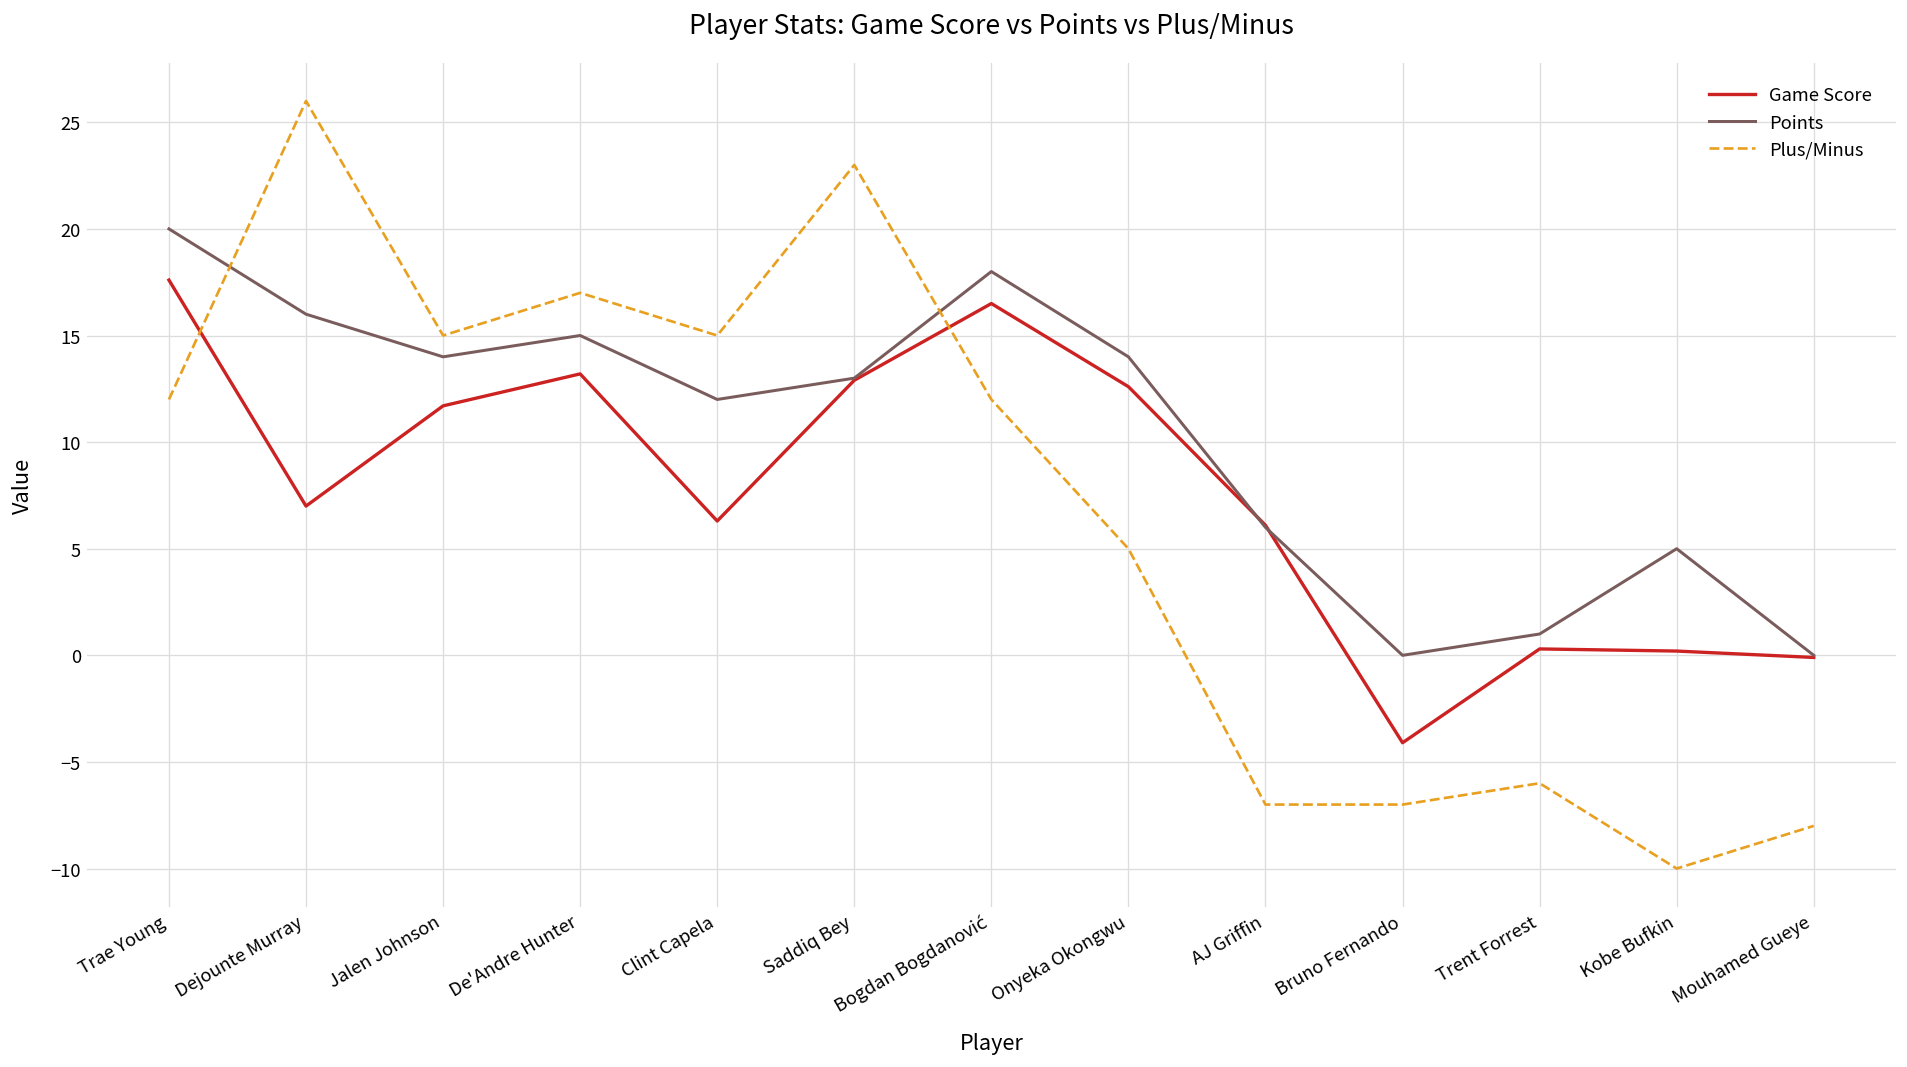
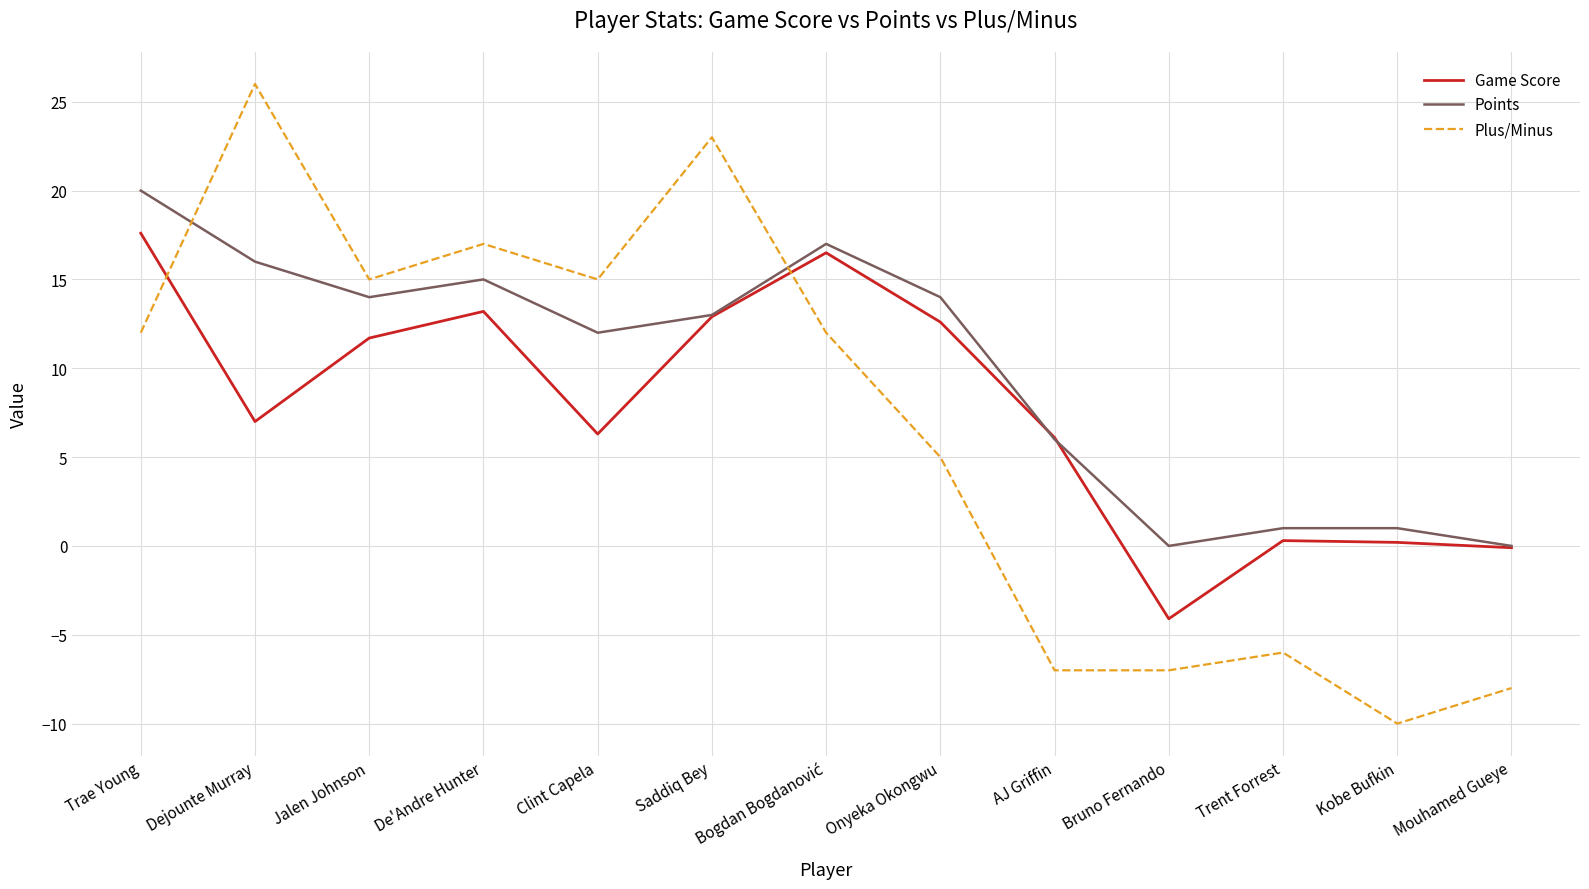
  {
    "Game Score": {
      "Trae Young": 17.6,
      "Dejounte Murray": 7,
      "Jalen Johnson": 11.7,
      "De'Andre Hunter": 13.2,
      "Clint Capela": 6.3,
      "Bogdan Bogdanović": 16.5,
      "Onyeka Okongwu": 12.6,
      "Bruno Fernando": -4,
      "Trent Forrest": 0.3,
      "Kobe Bufkin": 0.2
    },
    "Points": {
      "Trae Young": 20,
      "Dejounte Murray": 16,
      "Jalen Johnson": 14,
      "De'Andre Hunter": 15,
      "Clint Capela": 12,
-     "Bogdan Bogdanović": 18,
+     "Bogdan Bogdanović": 17,
      "Onyeka Okongwu": 14,
      "Bruno Fernando": 0,
      "Trent Forrest": 1,
-     "Kobe Bufkin": 5
+     "Kobe Bufkin": 1
    },
    "Plus/Minus": {
      "Trae Young": 12,
      "Dejounte Murray": 26,
      "Jalen Johnson": 15,
      "De'Andre Hunter": 17,
      "Clint Capela": 15,
      "Saddiq Bey": 23,
      "Bogdan Bogdanović": 12,
      "Onyeka Okongwu": 5,
      "AJ Griffin": -7,
      "Bruno Fernando": -7,
      "Trent Forrest": -6,
      "Kobe Bufkin": -10,
      "Mouhamed Gueye": -8
    }
  }
